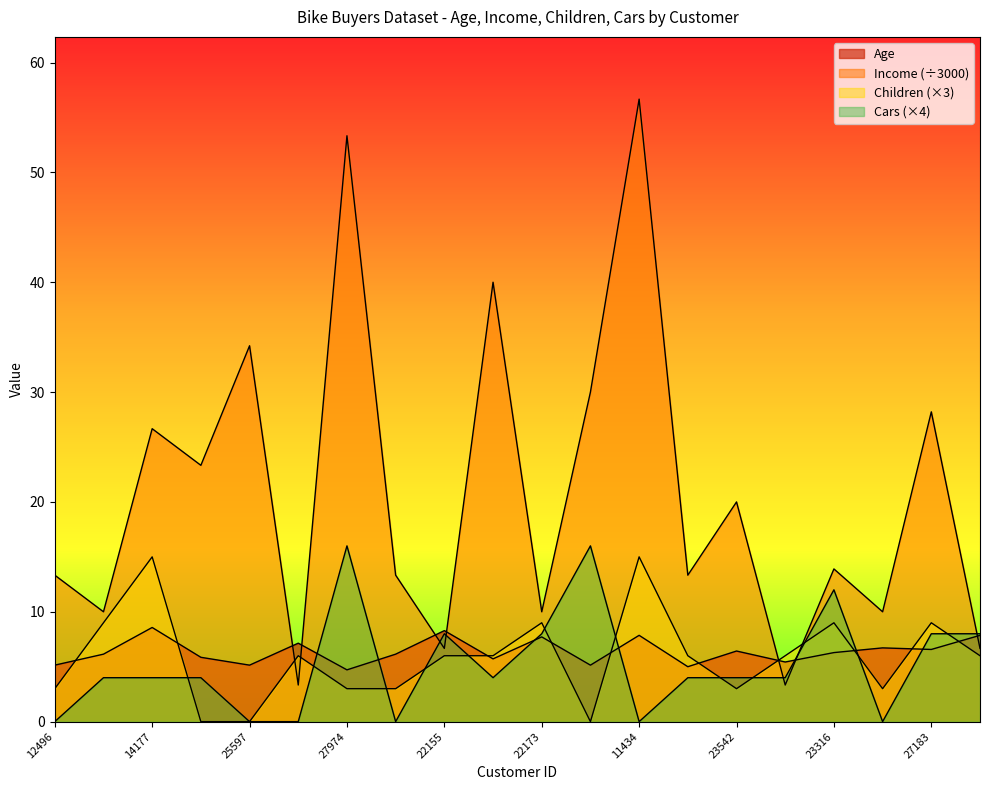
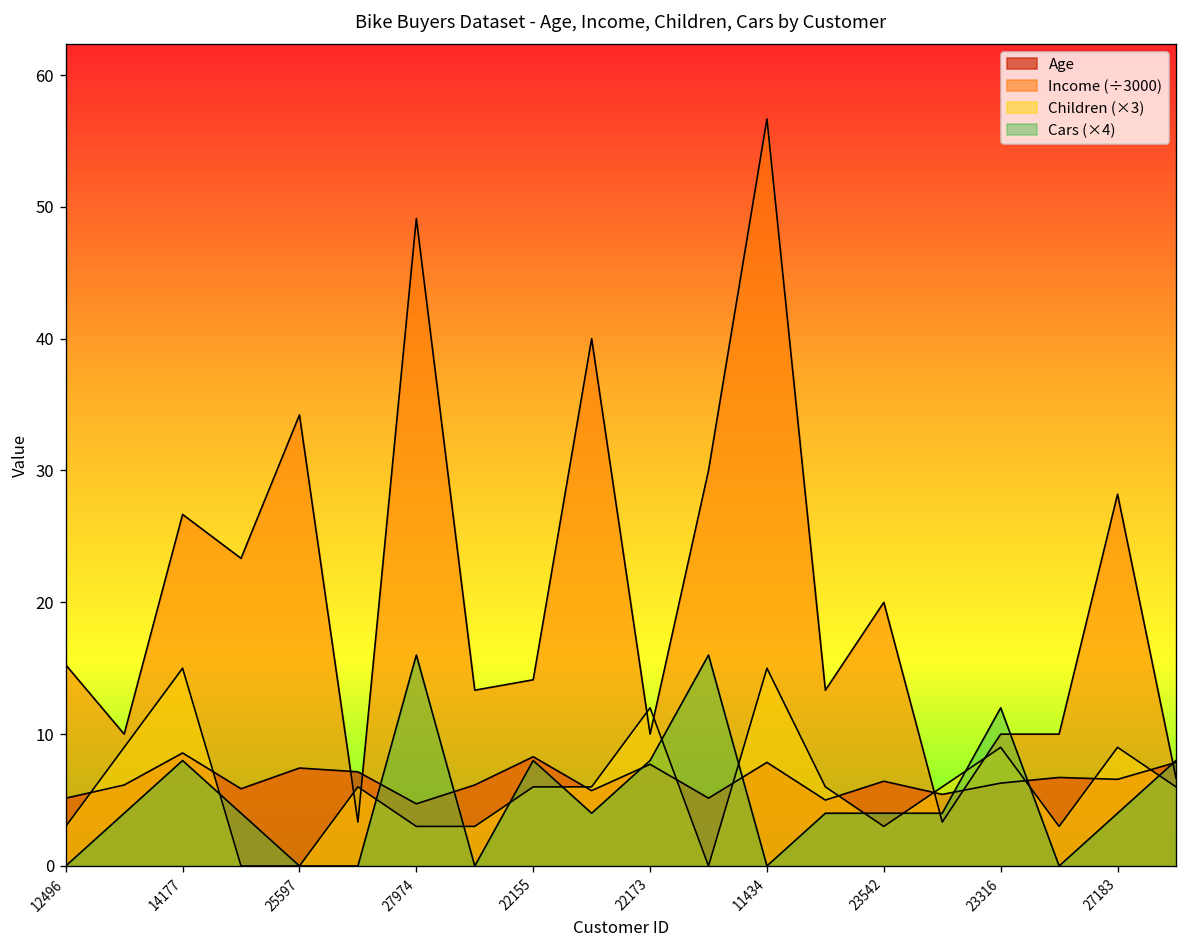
  {
    "Age": {
      "12496": 5.1,
      "14177": 8.6,
-     "25597": 5.1,
+     "25597": 7.4,
      "27974": 4.7,
      "22155": 8.3,
      "22173": 7.7,
      "11434": 7.9,
      "23542": 6.4,
      "23316": 6.3,
      "27183": 6.6
    },
    "Income (÷3000)": {
-     "12496": 13.3,
+     "12496": 15.3,
      "14177": 26.7,
      "25597": 34.2,
-     "27974": 53.3,
-     "22155": 6.7,
+     "27974": 49.1,
+     "22155": 14.1,
      "22173": 10.0,
      "11434": 56.7,
      "23542": 20.0,
-     "23316": 13.9,
+     "23316": 10.0,
      "27183": 28.2
    },
    "Children (×3)": {
      "12496": 3.0,
      "14177": 15.0,
      "27974": 3.0,
      "22155": 6.0,
-     "22173": 9.0,
+     "22173": 12.0,
      "11434": 15.0,
      "23542": 3.0,
      "23316": 9.0,
      "27183": 9.0
    },
    "Cars (×4)": {
      "12496": 0.0,
-     "14177": 4.0,
+     "14177": 8.0,
      "27974": 16.0,
      "22155": 8.0,
      "22173": 8.0,
      "11434": 0.0,
      "23542": 4.0,
      "23316": 12.0,
-     "27183": 8.0
+     "27183": 4.0
    }
  }
